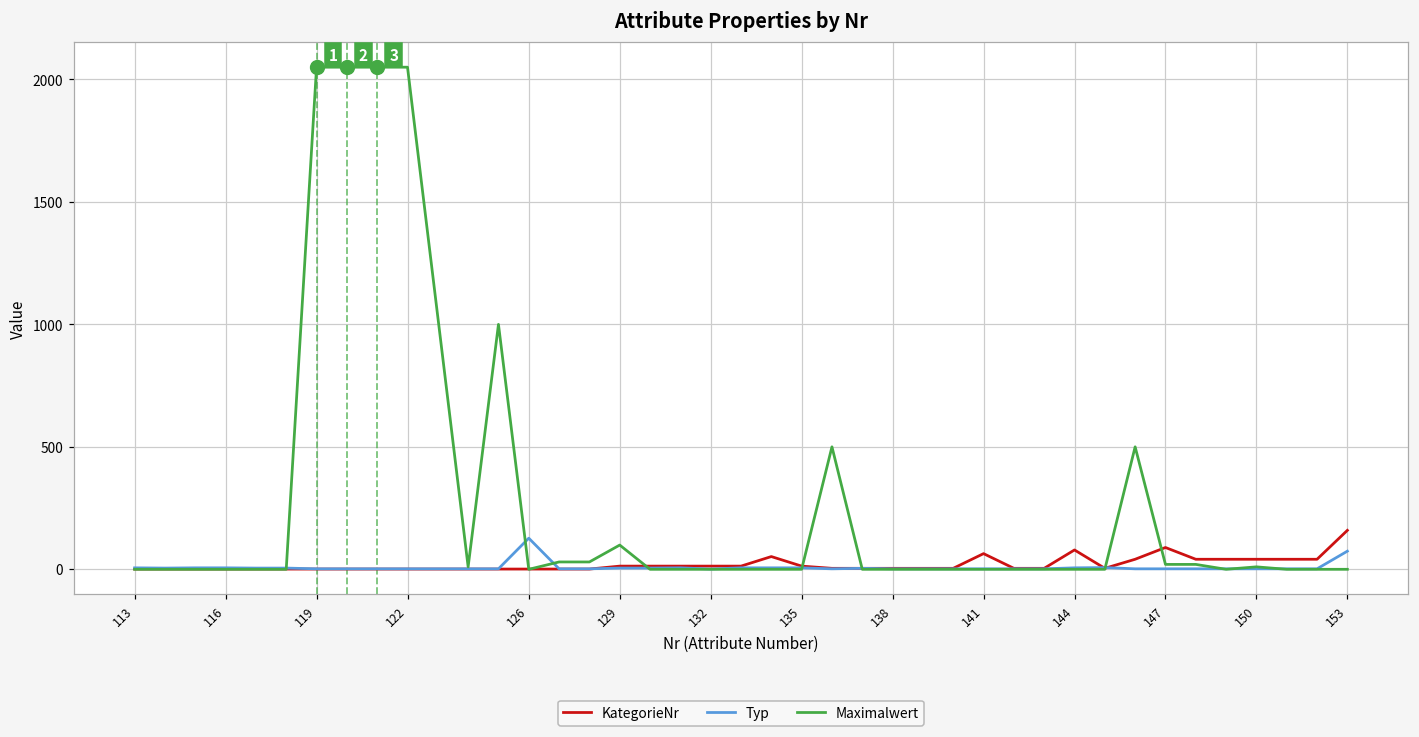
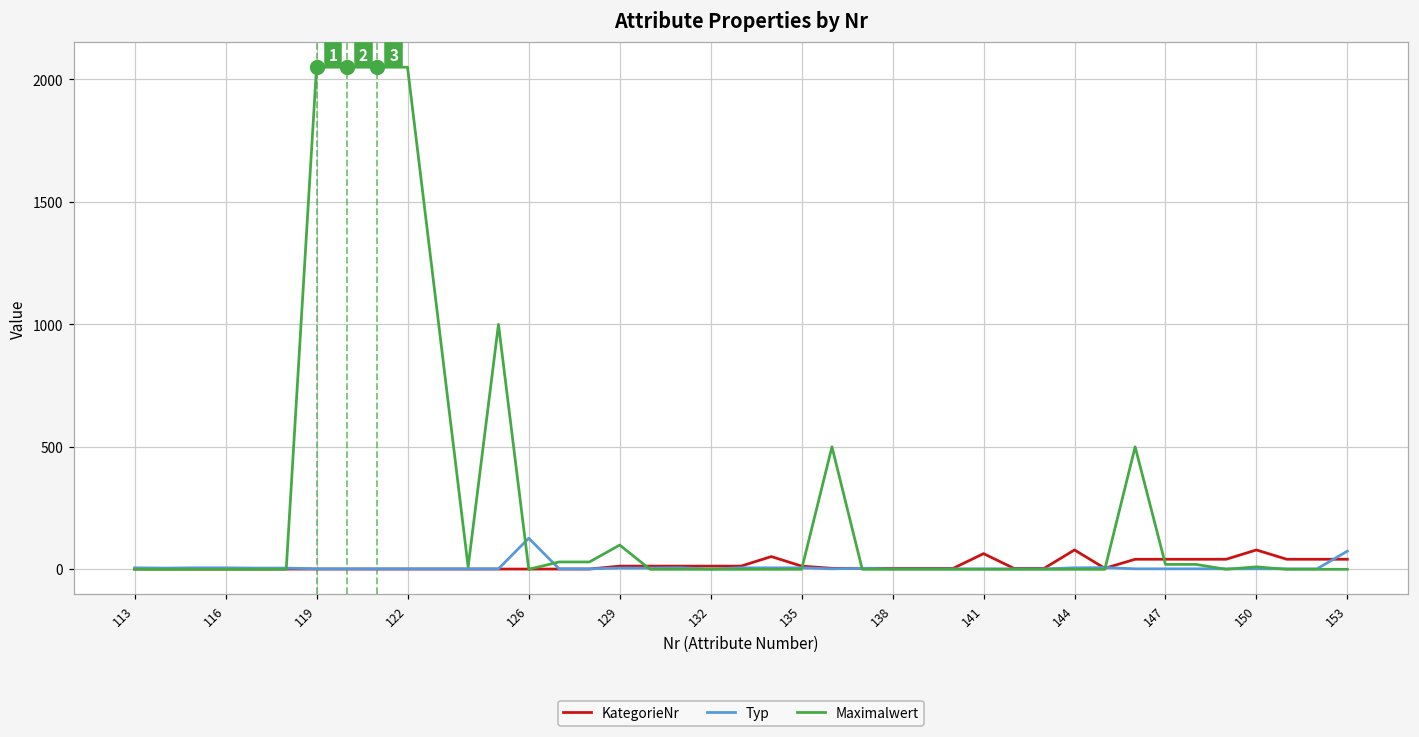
  {
    "KategorieNr": {
      "132": 10,
      "141": 60,
      "144": 80,
-     "147": 90,
-     "150": 40,
-     "153": 160
+     "147": 40,
+     "150": 80,
+     "153": 40
    },
    "Typ": {
      "126": 130,
      "147": 0,
      "153": 70
    }
  }
